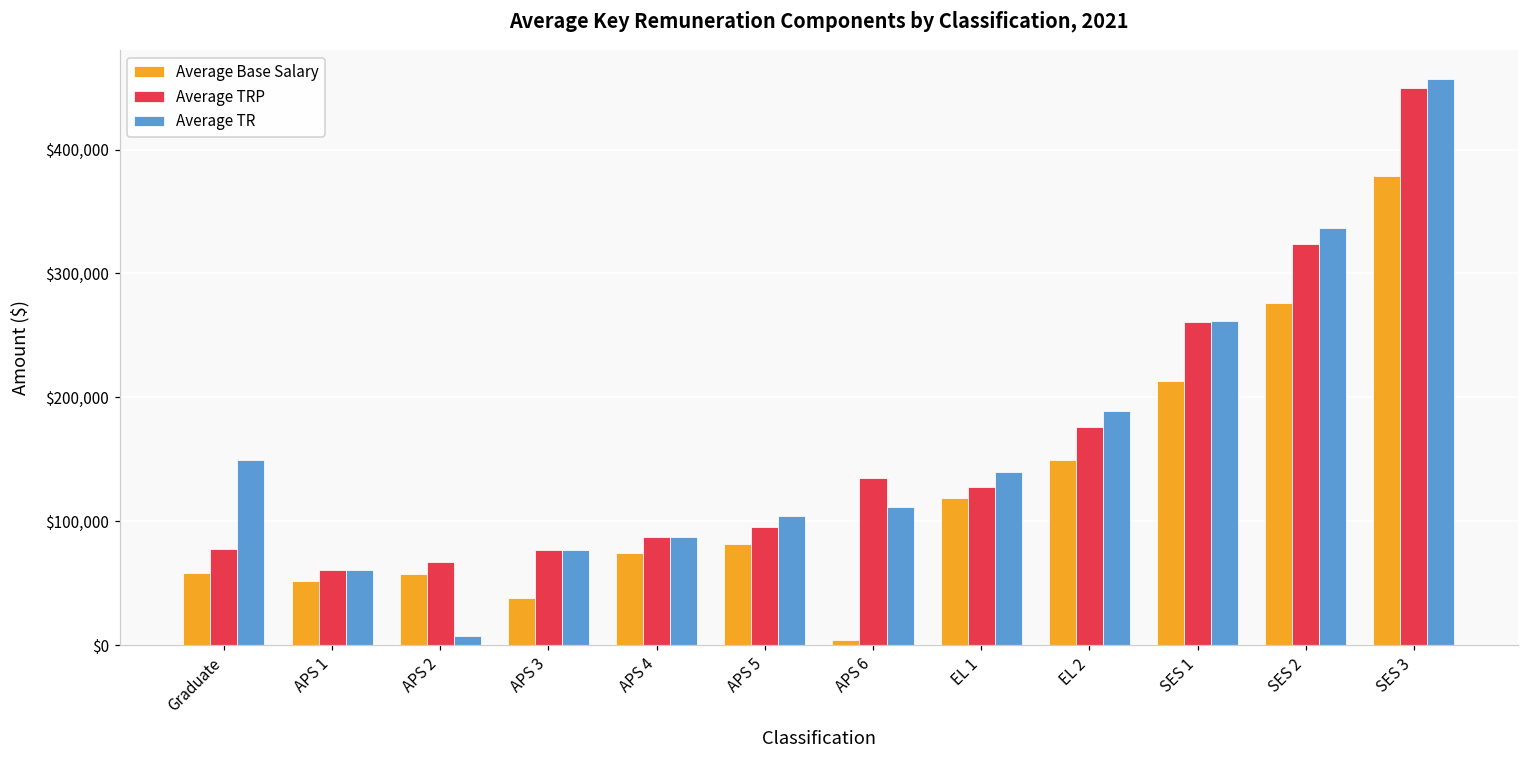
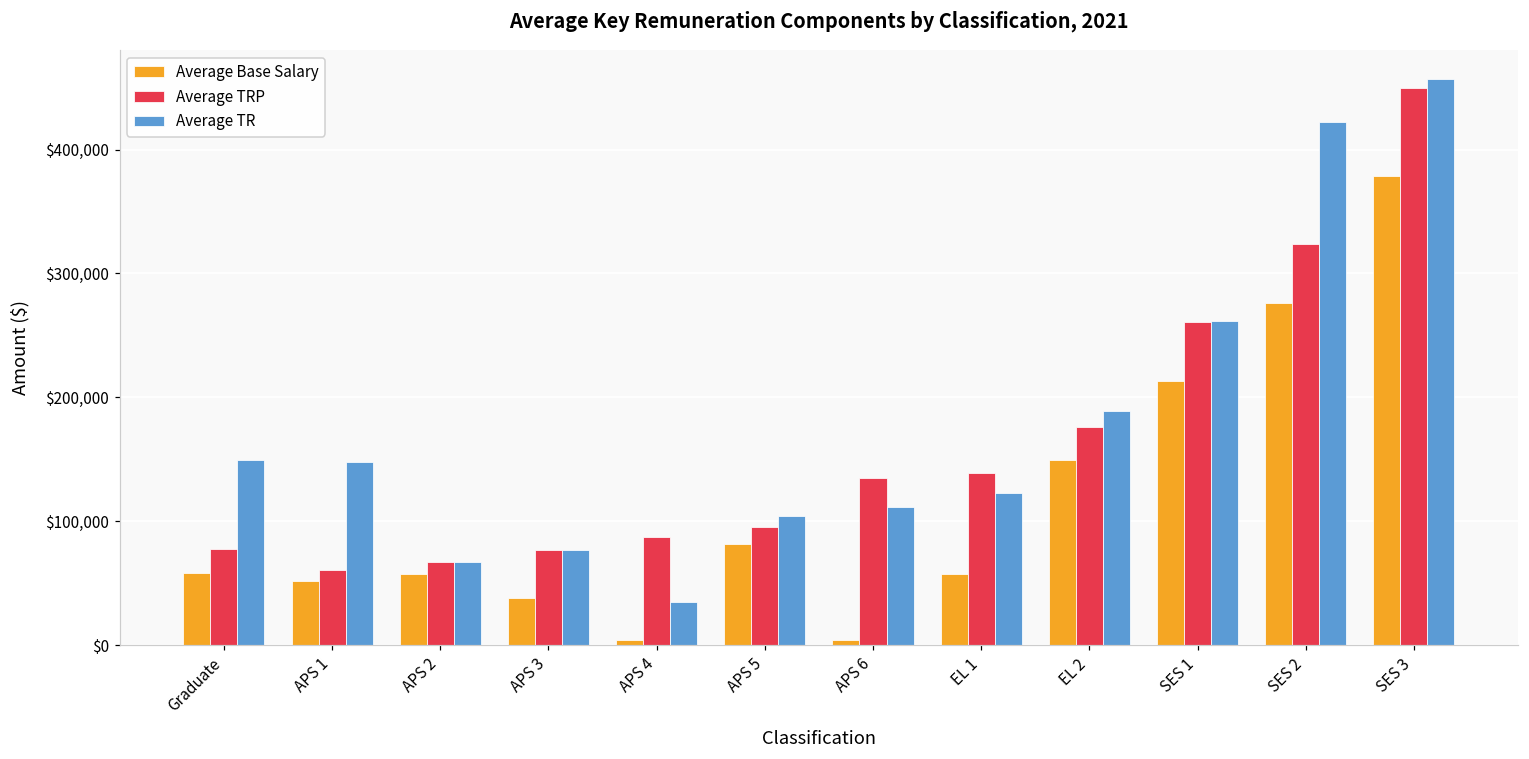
  {
    "Average Base Salary": {
      "Graduate": "$58,000",
      "APS 1": "$52,000",
      "APS 2": "$58,000",
      "APS 3": "$38,000",
-     "APS 4": "$74,000",
+     "APS 4": "$4,000",
      "APS 5": "$82,000",
      "APS 6": "$4,000",
-     "EL 1": "$119,000",
+     "EL 1": "$58,000",
      "EL 2": "$149,000",
      "SES 1": "$213,000",
      "SES 2": "$276,000",
      "SES 3": "$378,000"
    },
    "Average TRP": {
      "Graduate": "$78,000",
      "APS 1": "$61,000",
      "APS 2": "$67,000",
      "APS 3": "$77,000",
      "APS 4": "$87,000",
      "APS 5": "$96,000",
      "APS 6": "$135,000",
-     "EL 1": "$128,000",
+     "EL 1": "$139,000",
      "EL 2": "$176,000",
      "SES 1": "$261,000",
      "SES 2": "$324,000",
      "SES 3": "$450,000"
    },
    "Average TR": {
      "Graduate": "$149,000",
-     "APS 1": "$61,000",
-     "APS 2": "$8,000",
+     "APS 1": "$148,000",
+     "APS 2": "$68,000",
      "APS 3": "$77,000",
-     "APS 4": "$87,000",
+     "APS 4": "$35,000",
      "APS 5": "$104,000",
      "APS 6": "$111,000",
-     "EL 1": "$140,000",
+     "EL 1": "$123,000",
      "EL 2": "$189,000",
      "SES 1": "$262,000",
-     "SES 2": "$337,000",
+     "SES 2": "$423,000",
      "SES 3": "$457,000"
    }
  }
